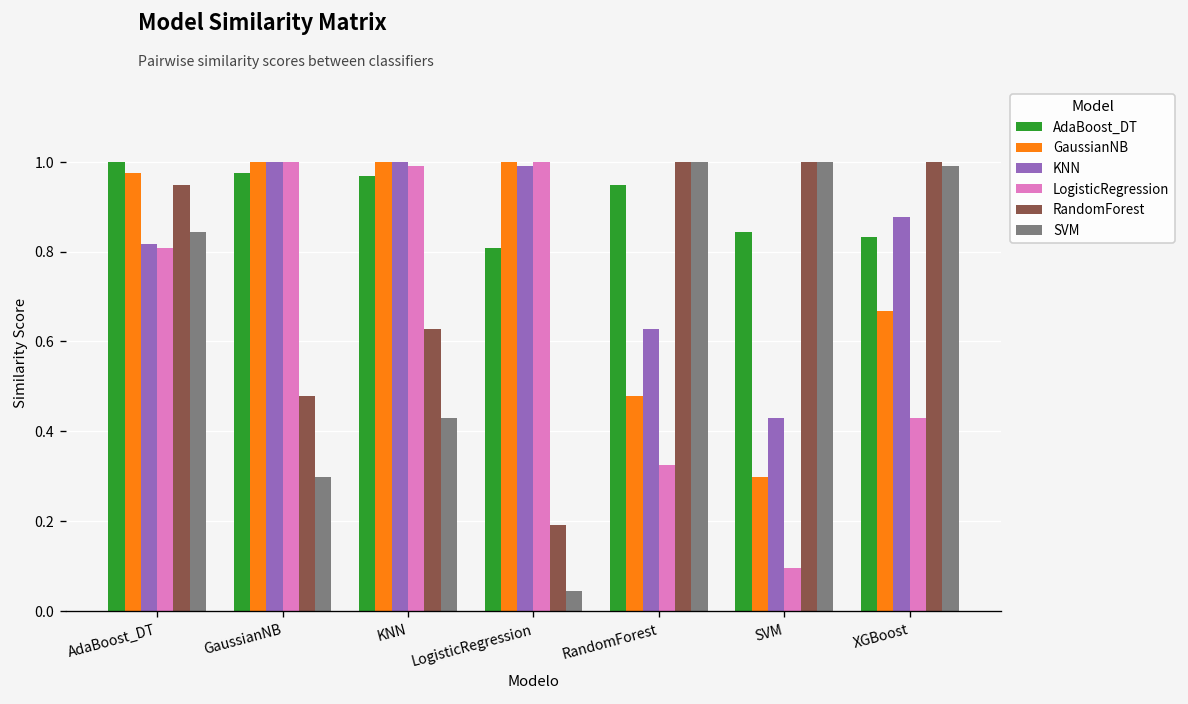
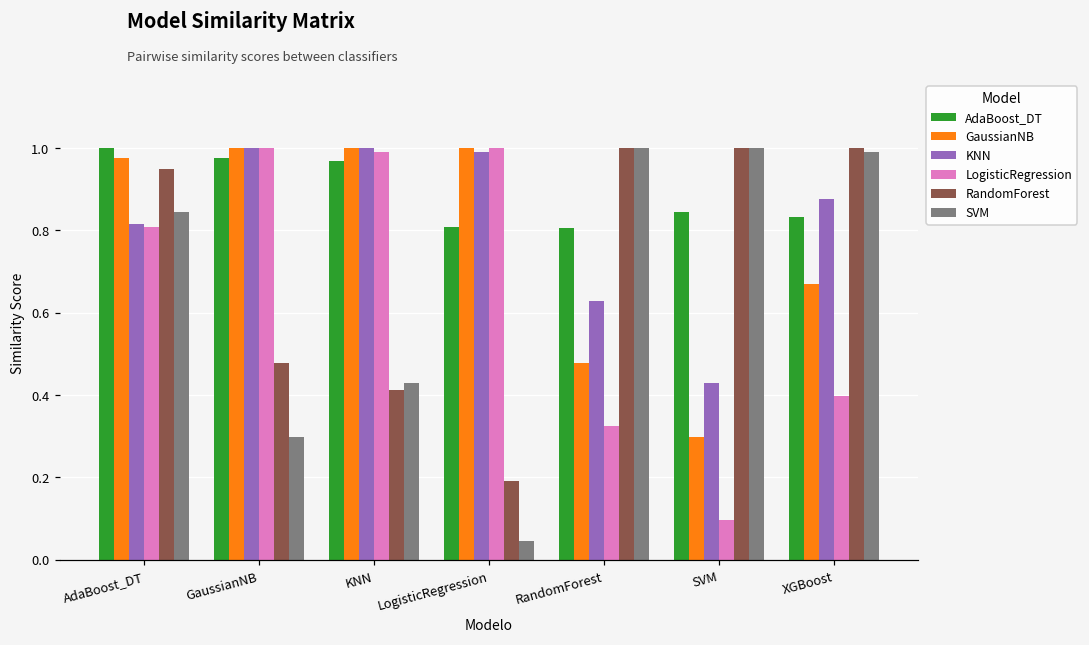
  {
    "AdaBoost_DT": {
      "AdaBoost_DT": 1.00,
      "GaussianNB": 0.98,
      "KNN": 0.97,
      "LogisticRegression": 0.81,
-     "RandomForest": 0.95,
+     "RandomForest": 0.81,
      "SVM": 0.84,
      "XGBoost": 0.83
    },
    "GaussianNB": {
      "AdaBoost_DT": 0.98,
      "GaussianNB": 1.00,
      "KNN": 1.00,
      "LogisticRegression": 1.00,
      "RandomForest": 0.48,
      "SVM": 0.30,
      "XGBoost": 0.67
    },
    "KNN": {
      "AdaBoost_DT": 0.82,
      "GaussianNB": 1.00,
      "KNN": 1.00,
      "LogisticRegression": 0.99,
      "RandomForest": 0.63,
      "SVM": 0.43,
      "XGBoost": 0.88
    },
    "LogisticRegression": {
      "AdaBoost_DT": 0.81,
      "GaussianNB": 1.00,
      "KNN": 0.99,
      "LogisticRegression": 1.00,
      "RandomForest": 0.33,
      "SVM": 0.10,
-     "XGBoost": 0.43
+     "XGBoost": 0.40
    },
    "RandomForest": {
      "AdaBoost_DT": 0.95,
      "GaussianNB": 0.48,
-     "KNN": 0.63,
+     "KNN": 0.41,
      "LogisticRegression": 0.19,
      "RandomForest": 1.00,
      "SVM": 1.00,
      "XGBoost": 1.00
    },
    "SVM": {
      "AdaBoost_DT": 0.84,
      "GaussianNB": 0.30,
      "KNN": 0.43,
      "LogisticRegression": 0.05,
      "RandomForest": 1.00,
      "SVM": 1.00,
      "XGBoost": 0.99
    }
  }
